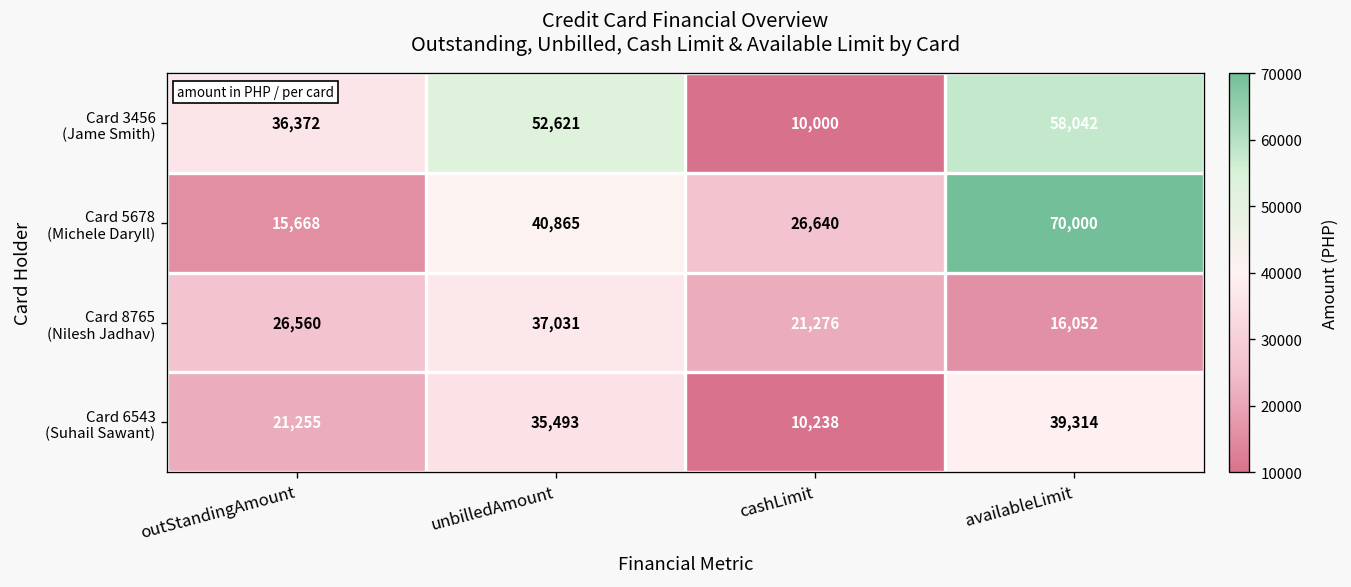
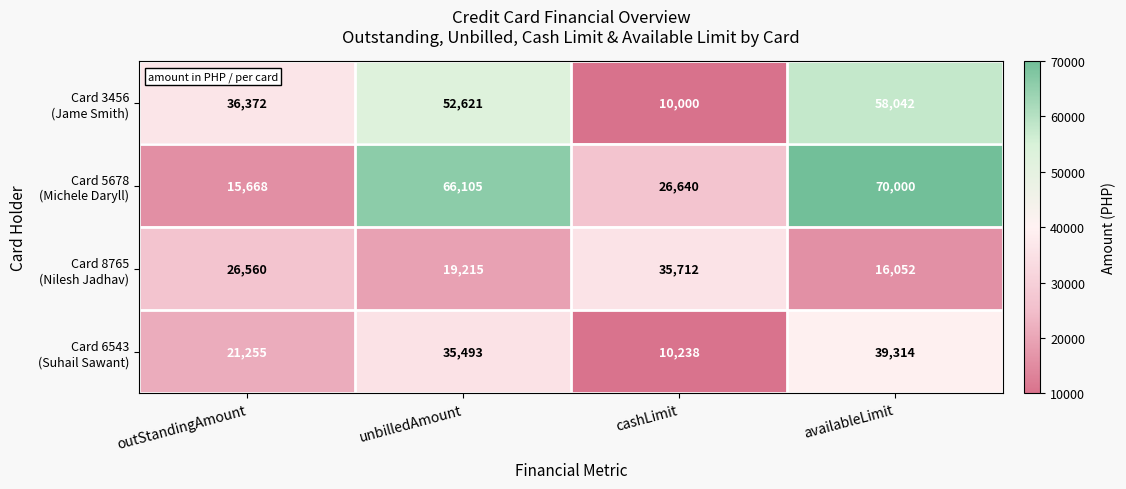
  {
    "Card 3456 (Jame Smith)": {
      "outStandingAmount": "36,372",
      "unbilledAmount": "52,621",
      "cashLimit": "10,000",
      "availableLimit": "58,042"
    },
    "Card 5678 (Michele Daryll)": {
      "outStandingAmount": "15,668",
-     "unbilledAmount": "40,865",
+     "unbilledAmount": "66,105",
      "cashLimit": "26,640",
      "availableLimit": "70,000"
    },
    "Card 8765 (Nilesh Jadhav)": {
      "outStandingAmount": "26,560",
-     "unbilledAmount": "37,031",
-     "cashLimit": "21,276",
+     "unbilledAmount": "19,215",
+     "cashLimit": "35,712",
      "availableLimit": "16,052"
    },
    "Card 6543 (Suhail Sawant)": {
      "outStandingAmount": "21,255",
      "unbilledAmount": "35,493",
      "cashLimit": "10,238",
      "availableLimit": "39,314"
    }
  }
